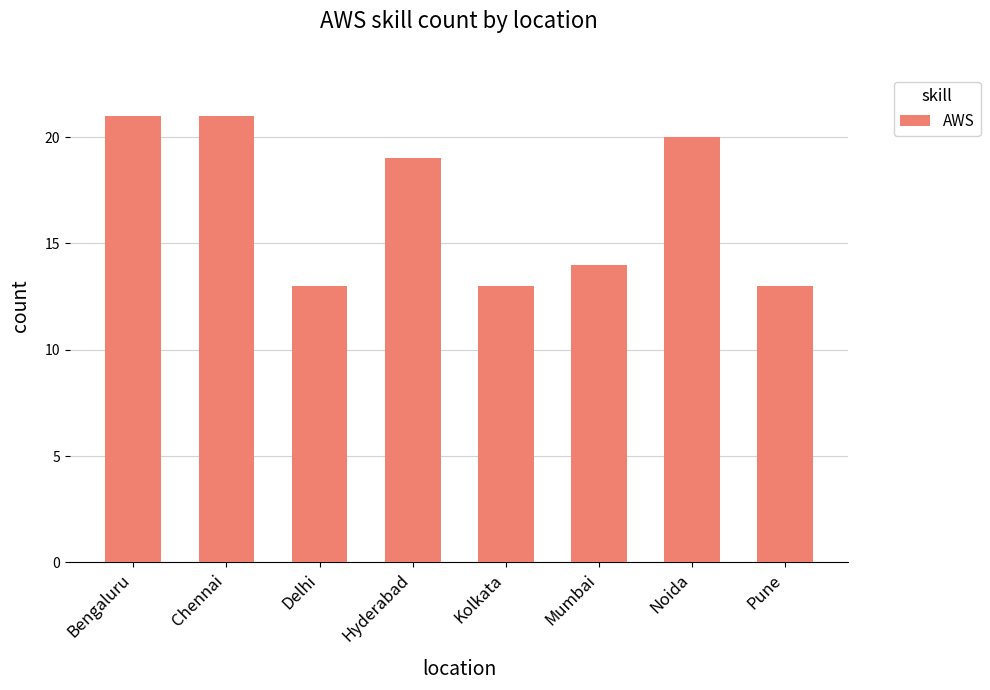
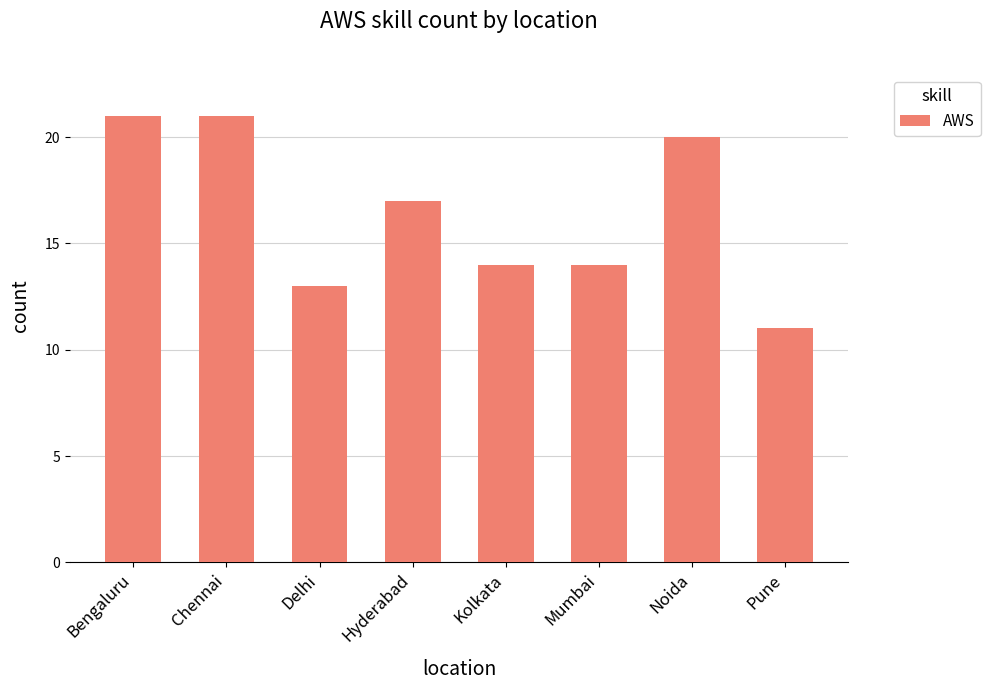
  {
    "Bengaluru": 21,
    "Chennai": 21,
    "Delhi": 13,
-   "Hyderabad": 19,
-   "Kolkata": 13,
+   "Hyderabad": 17,
+   "Kolkata": 14,
    "Mumbai": 14,
    "Noida": 20,
-   "Pune": 13
+   "Pune": 11
  }
